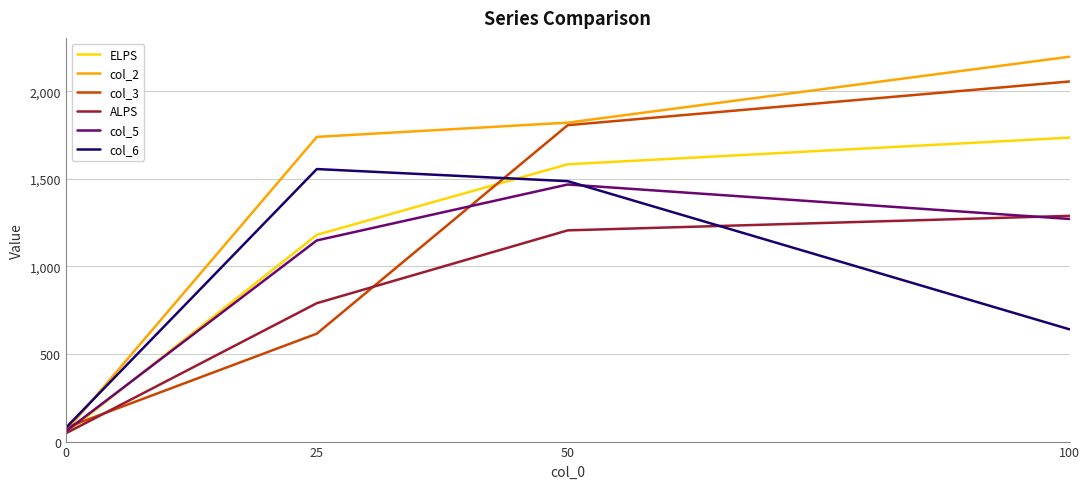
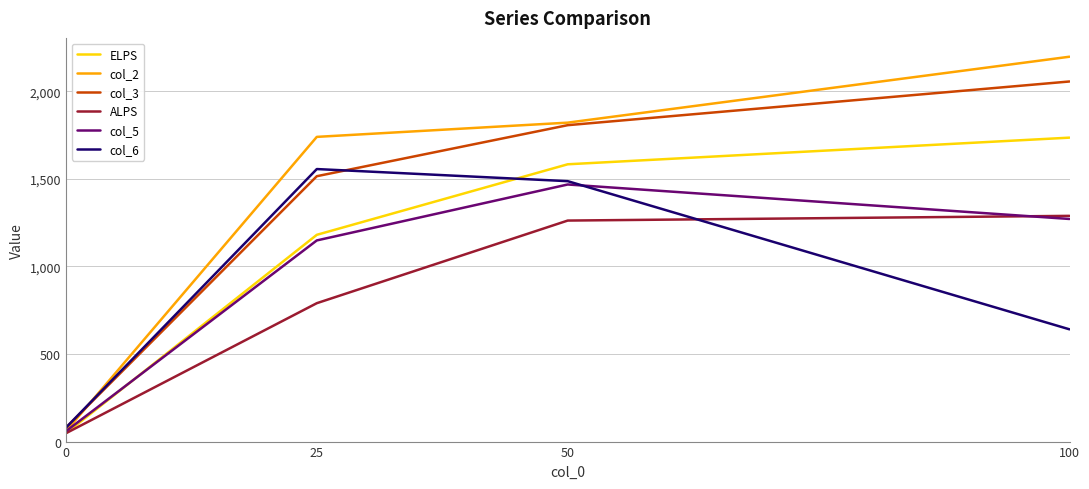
  {
    "col_3": {
-     "25": "620",
+     "25": "1,510",
      "50": "1,810",
      "100": "2,060"
    },
    "ALPS": {
      "25": "790",
-     "50": "1,210",
+     "50": "1,260",
      "100": "1,290"
    },
    "col_5": {
      "25": "1,150",
      "50": "1,470",
      "100": "1,270"
    },
    "col_6": {
      "25": "1,560",
      "50": "1,490",
      "100": "640"
    }
  }
